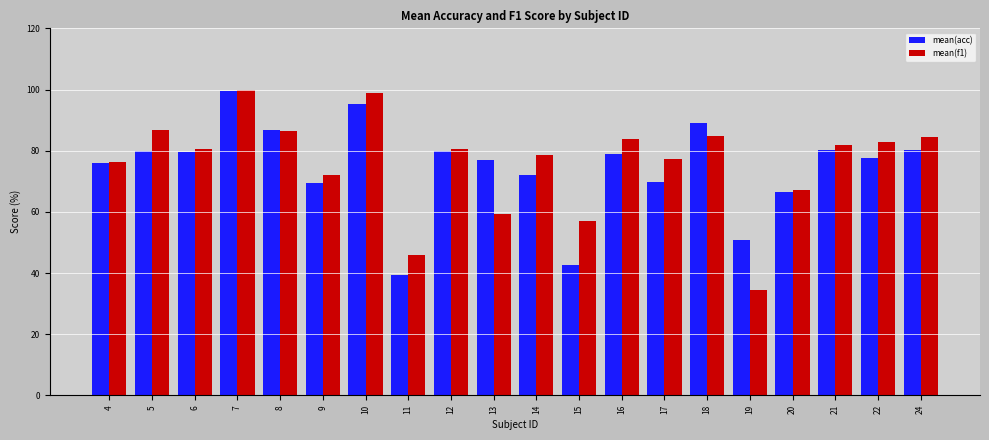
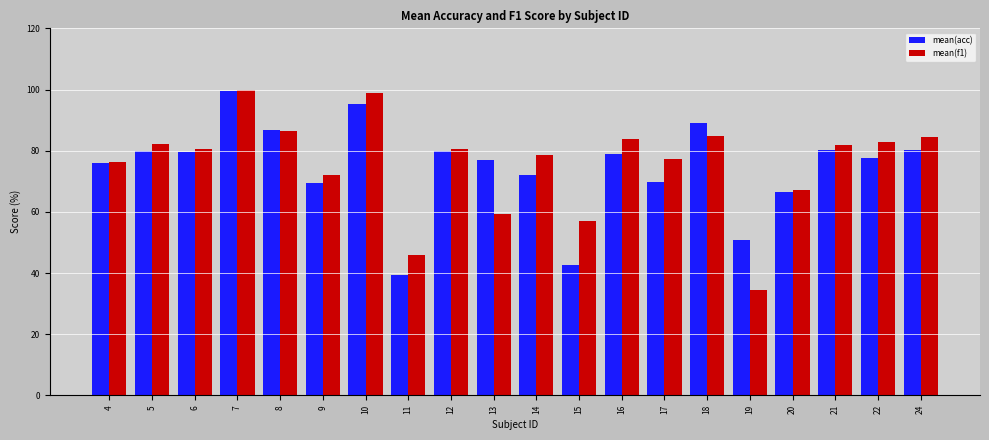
  {
    "mean(acc)": {
      "4": 76,
      "5": 80,
      "6": 80,
      "7": 100,
      "8": 87,
      "9": 70,
      "10": 95,
      "11": 39,
      "12": 80,
      "13": 77,
      "14": 72,
      "15": 43,
      "16": 79,
      "17": 70,
      "18": 89,
      "19": 51,
      "20": 66,
      "21": 80,
      "22": 78,
      "24": 80
    },
    "mean(f1)": {
      "4": 76,
-     "5": 87,
+     "5": 82,
      "6": 80,
      "7": 100,
      "8": 86,
      "9": 72,
      "10": 99,
      "11": 46,
      "12": 81,
      "13": 59,
      "14": 79,
      "15": 57,
      "16": 84,
      "17": 77,
      "18": 85,
      "19": 34,
      "20": 67,
      "21": 82,
      "22": 83,
      "24": 84
    }
  }
